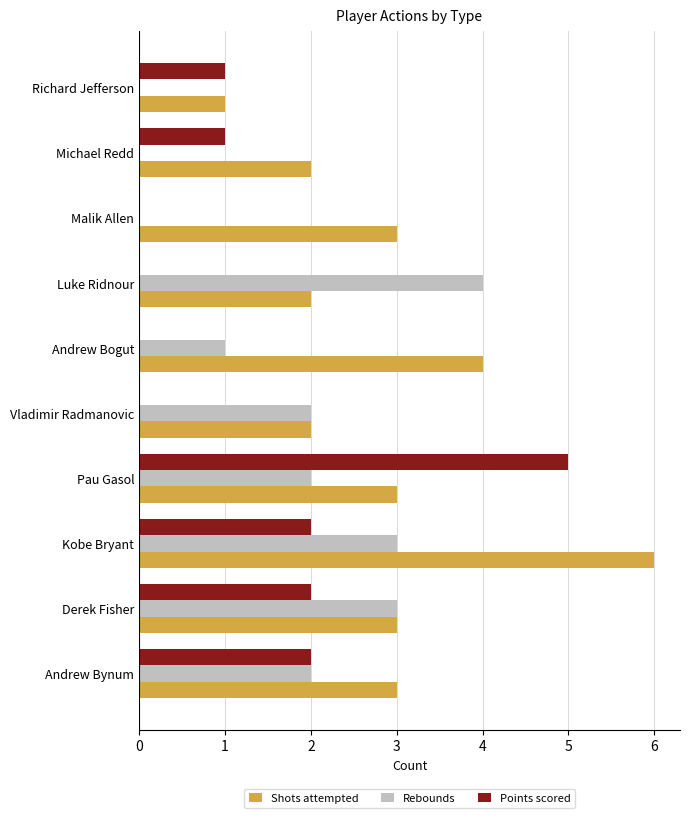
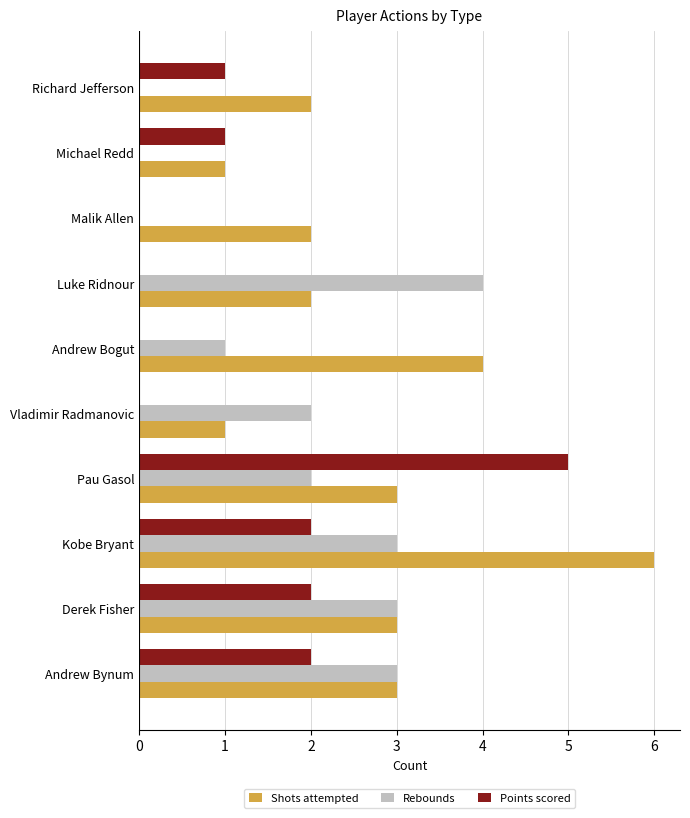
  {
    "Shots attempted": {
-     "Richard Jefferson": 1,
-     "Michael Redd": 2,
-     "Malik Allen": 3,
+     "Richard Jefferson": 2,
+     "Michael Redd": 1,
+     "Malik Allen": 2,
      "Luke Ridnour": 2,
      "Andrew Bogut": 4,
-     "Vladimir Radmanovic": 2,
+     "Vladimir Radmanovic": 1,
      "Pau Gasol": 3,
      "Kobe Bryant": 6,
      "Derek Fisher": 3,
      "Andrew Bynum": 3
    },
    "Rebounds": {
      "Richard Jefferson": 0,
      "Michael Redd": 0,
      "Malik Allen": 0,
      "Luke Ridnour": 4,
      "Andrew Bogut": 1,
      "Vladimir Radmanovic": 2,
      "Pau Gasol": 2,
      "Kobe Bryant": 3,
      "Derek Fisher": 3,
-     "Andrew Bynum": 2
+     "Andrew Bynum": 3
    },
    "Points scored": {
      "Richard Jefferson": 1,
      "Michael Redd": 1,
      "Malik Allen": 0,
      "Luke Ridnour": 0,
      "Andrew Bogut": 0,
      "Vladimir Radmanovic": 0,
      "Pau Gasol": 5,
      "Kobe Bryant": 2,
      "Derek Fisher": 2,
      "Andrew Bynum": 2
    }
  }
